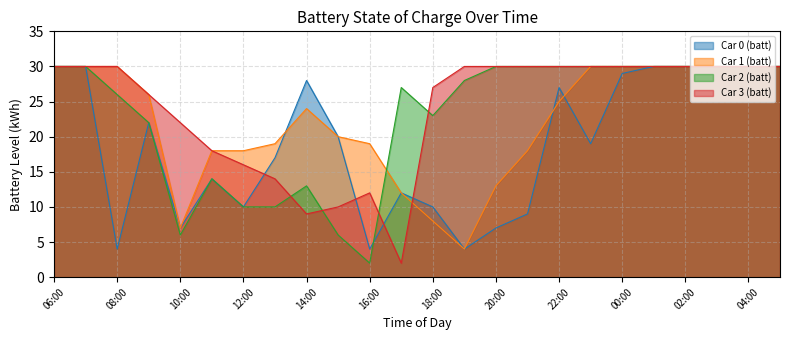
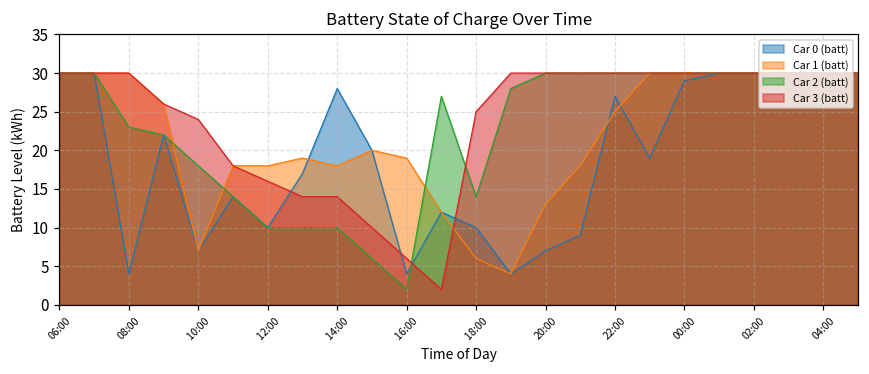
  {
    "Car 0 (batt)": {
      "08:00": 4,
      "14:00": 28,
      "16:00": 4,
      "18:00": 10,
      "20:00": 7,
      "22:00": 27,
      "00:00": 29
    },
    "Car 1 (batt)": {
      "12:00": 18,
-     "14:00": 24,
+     "14:00": 18,
      "16:00": 19,
-     "18:00": 8,
+     "18:00": 6,
      "20:00": 13,
      "22:00": 25
    },
    "Car 2 (batt)": {
-     "08:00": 26,
-     "10:00": 6,
-     "14:00": 13,
+     "08:00": 23,
+     "10:00": 18,
+     "14:00": 10,
      "16:00": 2,
-     "18:00": 23
+     "18:00": 14
    },
    "Car 3 (batt)": {
-     "10:00": 22,
+     "10:00": 24,
      "12:00": 16,
-     "14:00": 9,
-     "16:00": 12,
-     "18:00": 27
+     "14:00": 14,
+     "16:00": 6,
+     "18:00": 25
    }
  }
